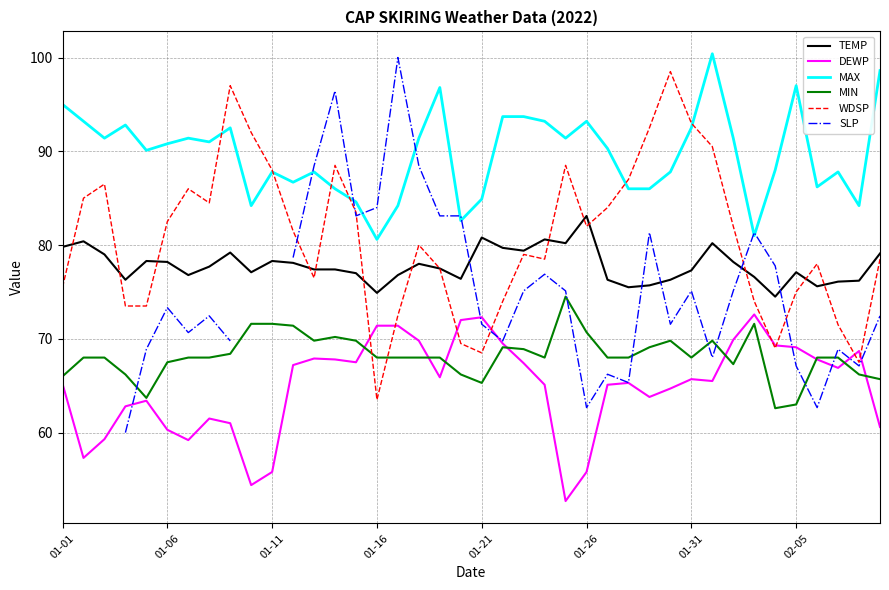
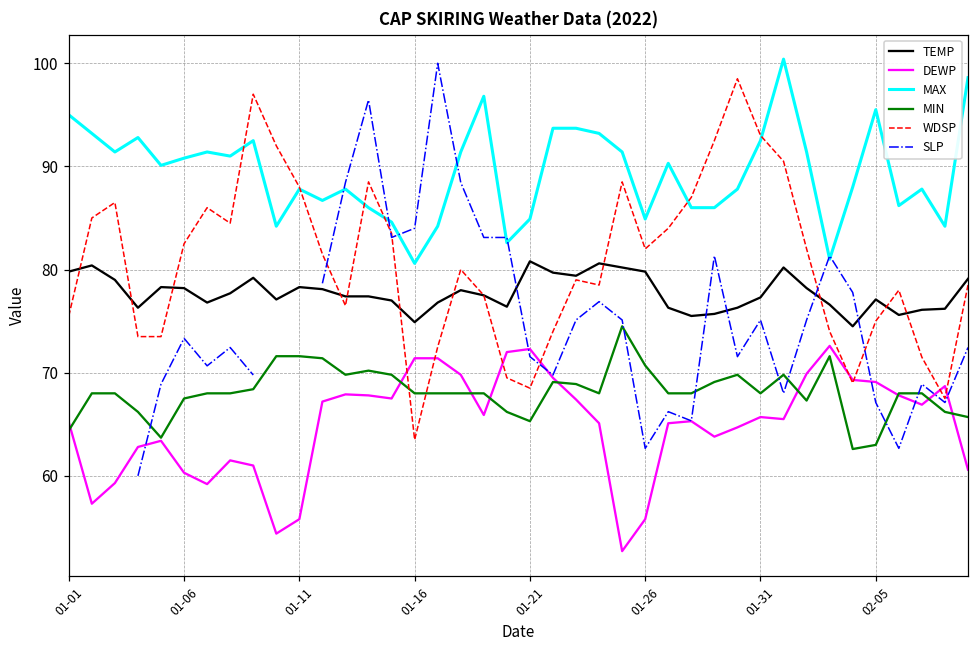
  {
    "TEMP": {
      "01-01": 80,
      "01-06": 78,
      "01-11": 78,
      "01-16": 75,
      "01-21": 81,
-     "01-26": 83,
+     "01-26": 80,
      "01-31": 77,
      "02-05": 77
    },
    "DEWP": {
      "01-01": 65,
      "01-06": 60,
      "01-11": 56,
      "01-16": 71,
      "01-21": 72,
      "01-26": 56,
      "01-31": 66,
      "02-05": 69
    },
    "MAX": {
      "01-01": 95,
      "01-06": 91,
      "01-16": 81,
      "01-21": 85,
-     "01-26": 93,
+     "01-26": 85,
      "01-31": 93,
-     "02-05": 97
+     "02-05": 96
    },
    "MIN": {
-     "01-01": 66,
+     "01-01": 64,
      "01-06": 68,
      "01-11": 72,
      "01-16": 68,
      "01-21": 65,
      "01-26": 71,
      "01-31": 68,
      "02-05": 63
    },
    "WDSP": {
      "01-01": 76,
      "01-06": 83,
      "01-16": 64,
      "01-21": 69,
      "01-26": 82,
      "01-31": 93,
      "02-05": 75
    },
    "SLP": {
      "01-06": 73,
      "01-16": 84,
      "01-21": 72,
      "01-26": 63,
      "01-31": 75,
      "02-05": 67
    }
  }
